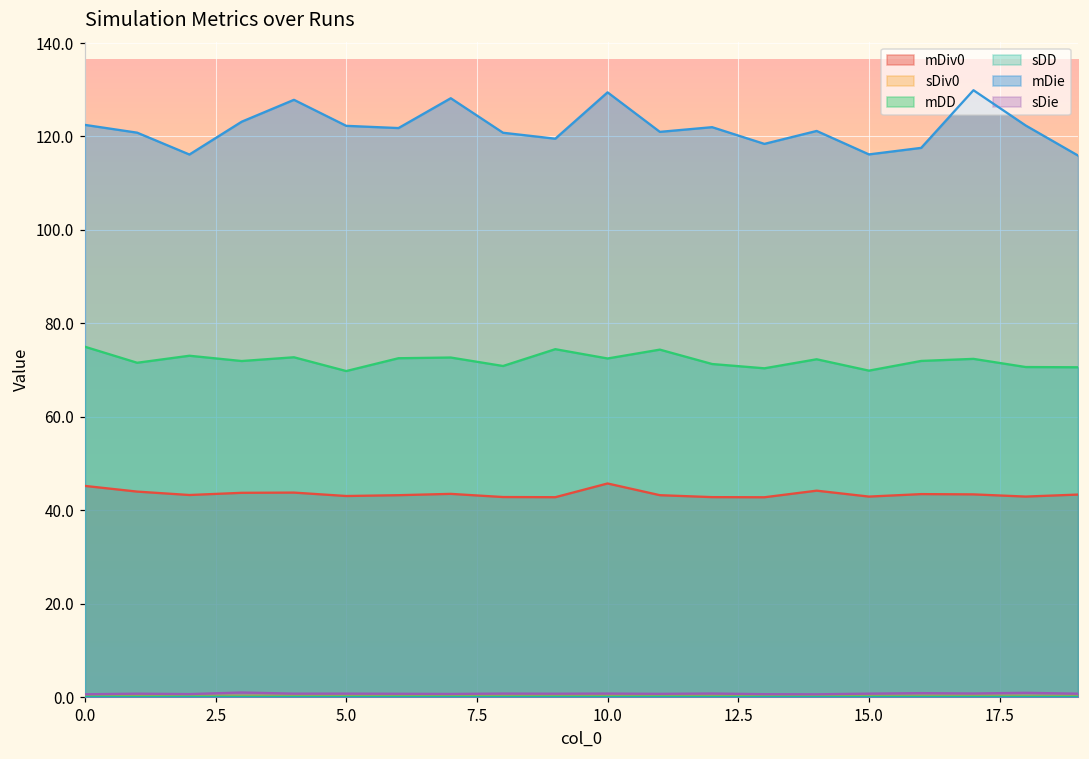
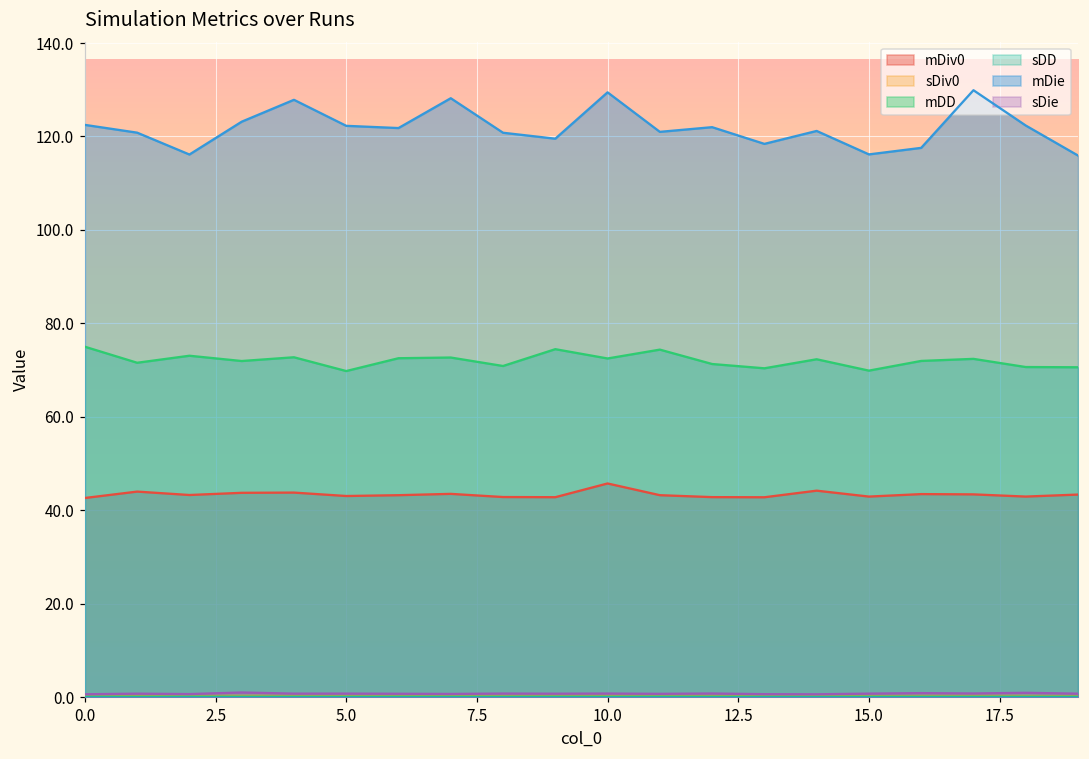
  {
    "mDiv0": {
-     "0.0": 45,
+     "0.0": 43,
      "5.0": 43,
      "10.0": 46,
      "15.0": 43
    }
  }
